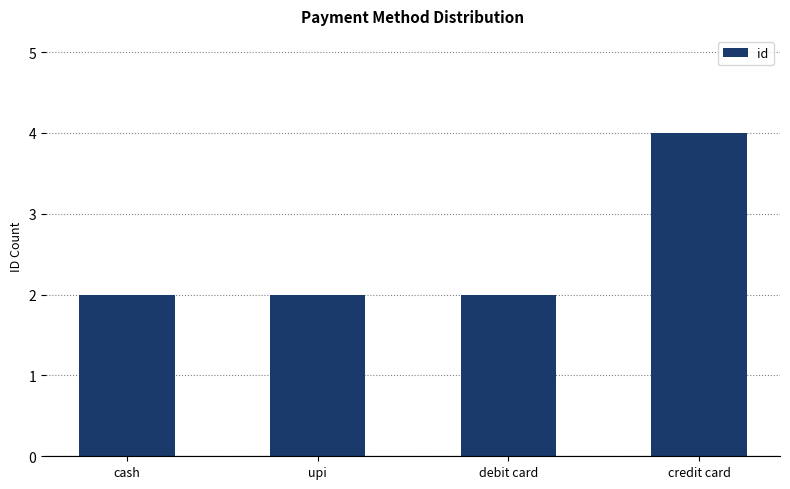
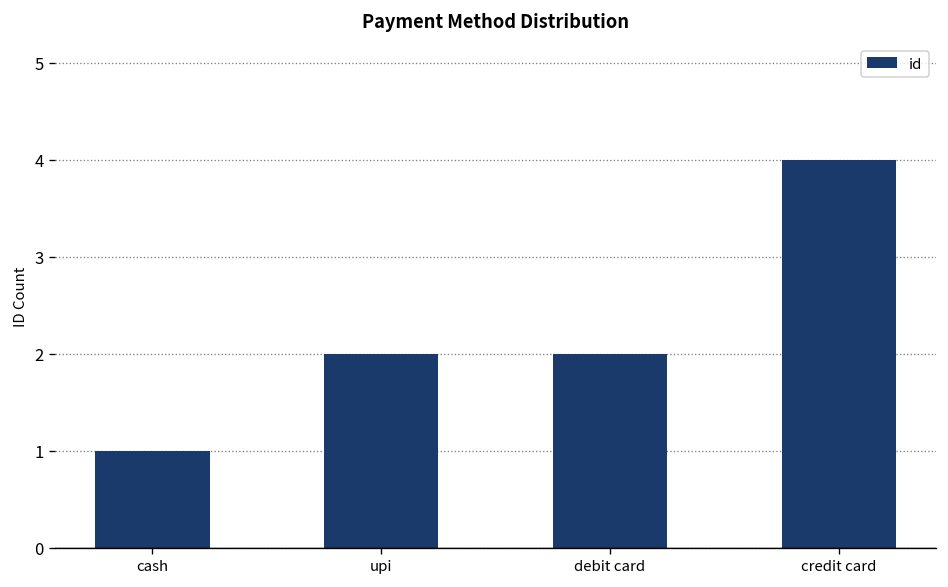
  {
-   "cash": 2,
+   "cash": 1,
    "upi": 2,
    "debit card": 2,
    "credit card": 4
  }
